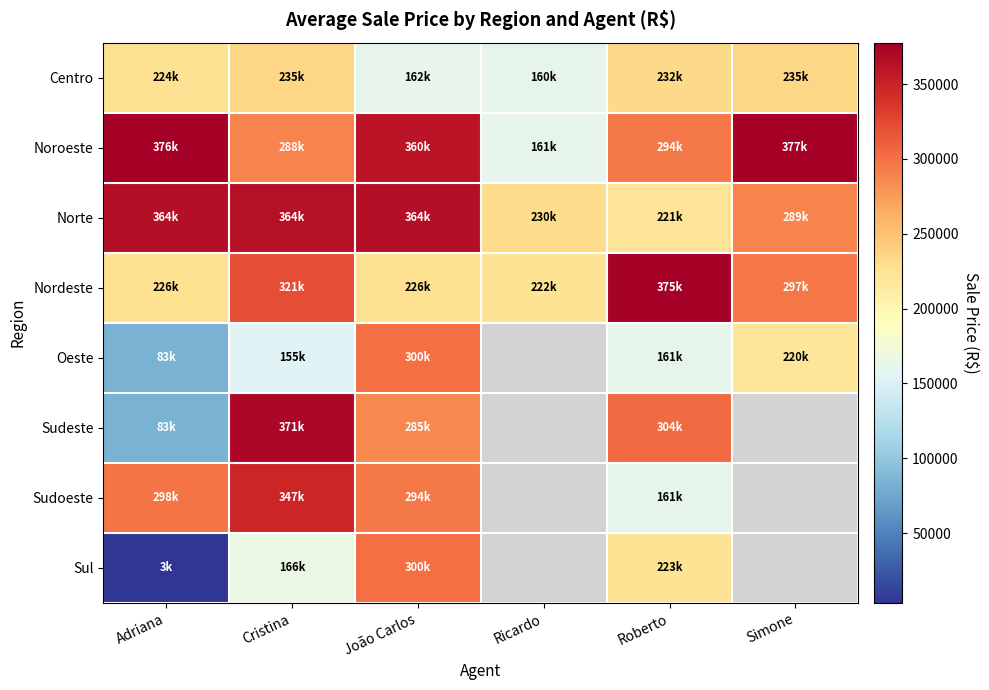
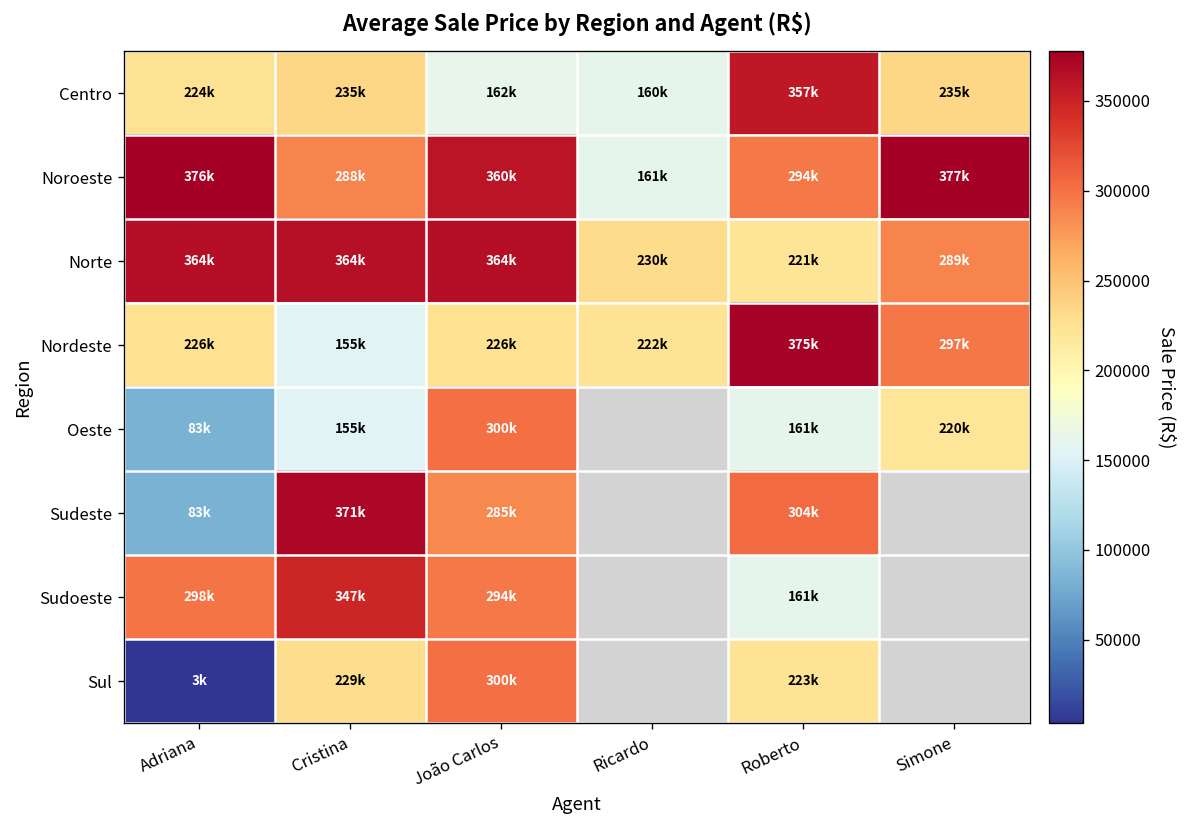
  {
    "Centro": {
      "Adriana": "224k",
      "Cristina": "235k",
      "João Carlos": "162k",
      "Ricardo": "160k",
-     "Roberto": "232k",
+     "Roberto": "357k",
      "Simone": "235k"
    },
    "Noroeste": {
      "Adriana": "376k",
      "Cristina": "288k",
      "João Carlos": "360k",
      "Ricardo": "161k",
      "Roberto": "294k",
      "Simone": "377k"
    },
    "Norte": {
      "Adriana": "364k",
      "Cristina": "364k",
      "João Carlos": "364k",
      "Ricardo": "230k",
      "Roberto": "221k",
      "Simone": "289k"
    },
    "Nordeste": {
      "Adriana": "226k",
-     "Cristina": "321k",
+     "Cristina": "155k",
      "João Carlos": "226k",
      "Ricardo": "222k",
      "Roberto": "375k",
      "Simone": "297k"
    },
    "Oeste": {
      "Adriana": "83k",
      "Cristina": "155k",
      "João Carlos": "300k",
      "Roberto": "161k",
      "Simone": "220k"
    },
    "Sudeste": {
      "Adriana": "83k",
      "Cristina": "371k",
      "João Carlos": "285k",
      "Roberto": "304k"
    },
    "Sudoeste": {
      "Adriana": "298k",
      "Cristina": "347k",
      "João Carlos": "294k",
      "Roberto": "161k"
    },
    "Sul": {
      "Adriana": "3k",
-     "Cristina": "166k",
+     "Cristina": "229k",
      "João Carlos": "300k",
      "Roberto": "223k"
    }
  }
